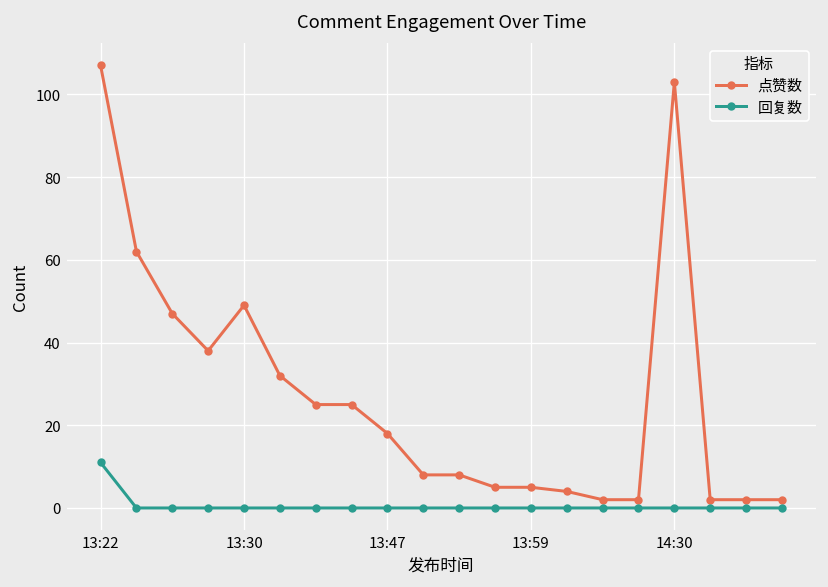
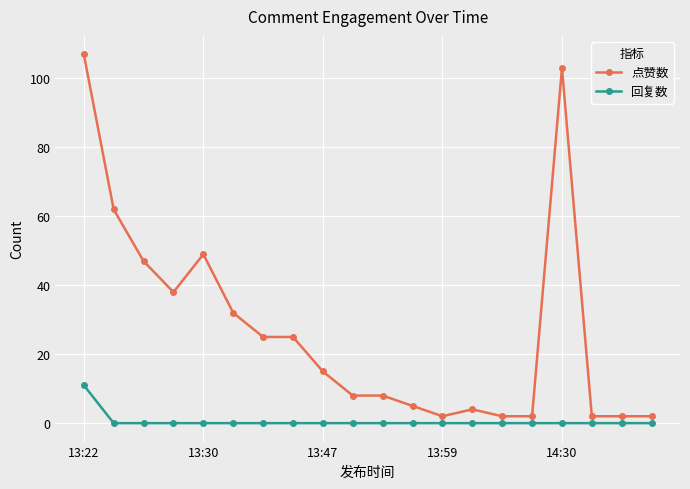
  {
    "点赞数": {
      "13:22": 107,
      "13:30": 49,
-     "13:47": 18,
-     "13:59": 5,
+     "13:47": 15,
+     "13:59": 2,
      "14:30": 103
    },
    "回复数": {
      "13:22": 11,
      "13:30": 0,
      "13:47": 0,
      "13:59": 0,
      "14:30": 0
    }
  }
